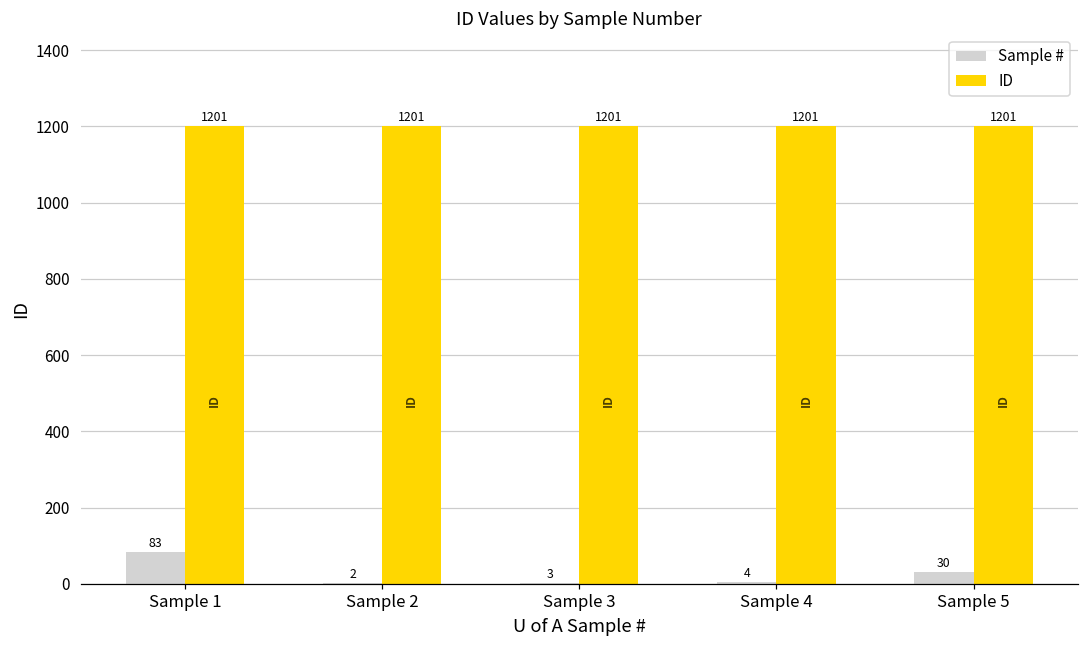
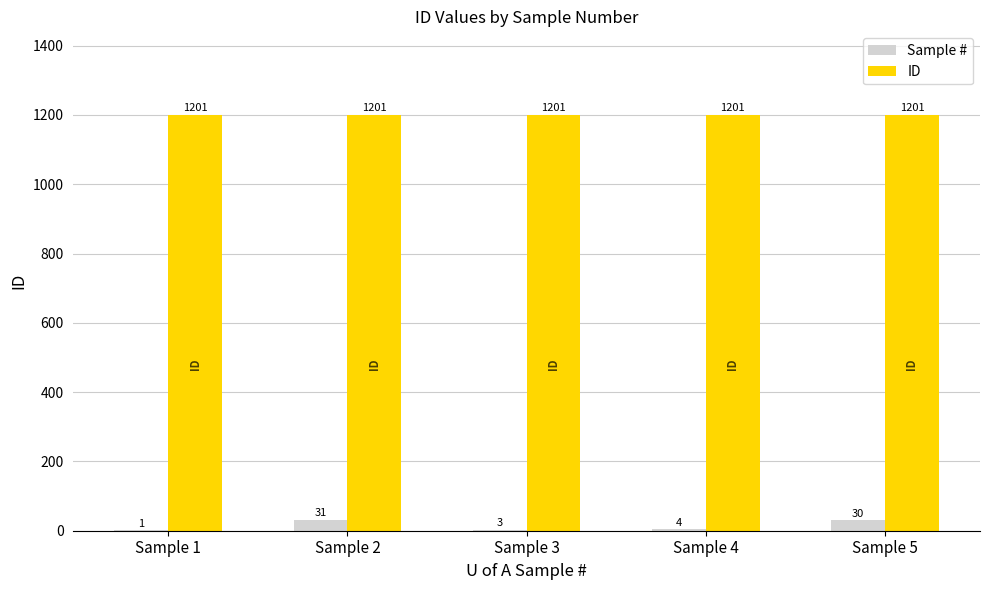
  {
    "Sample #": {
-     "Sample 1": 83,
-     "Sample 2": 2,
+     "Sample 1": 1,
+     "Sample 2": 31,
      "Sample 3": 3,
      "Sample 4": 4,
      "Sample 5": 30
    },
    "ID": {
      "Sample 1": 1201,
      "Sample 2": 1201,
      "Sample 3": 1201,
      "Sample 4": 1201,
      "Sample 5": 1201
    }
  }
